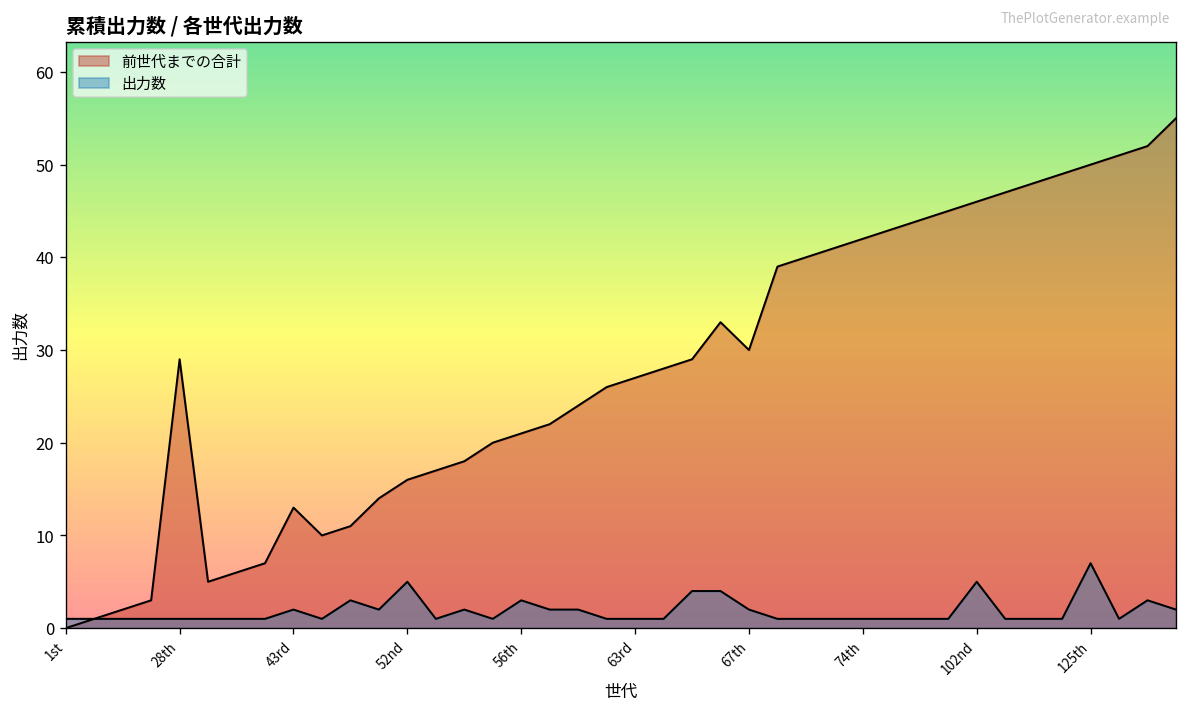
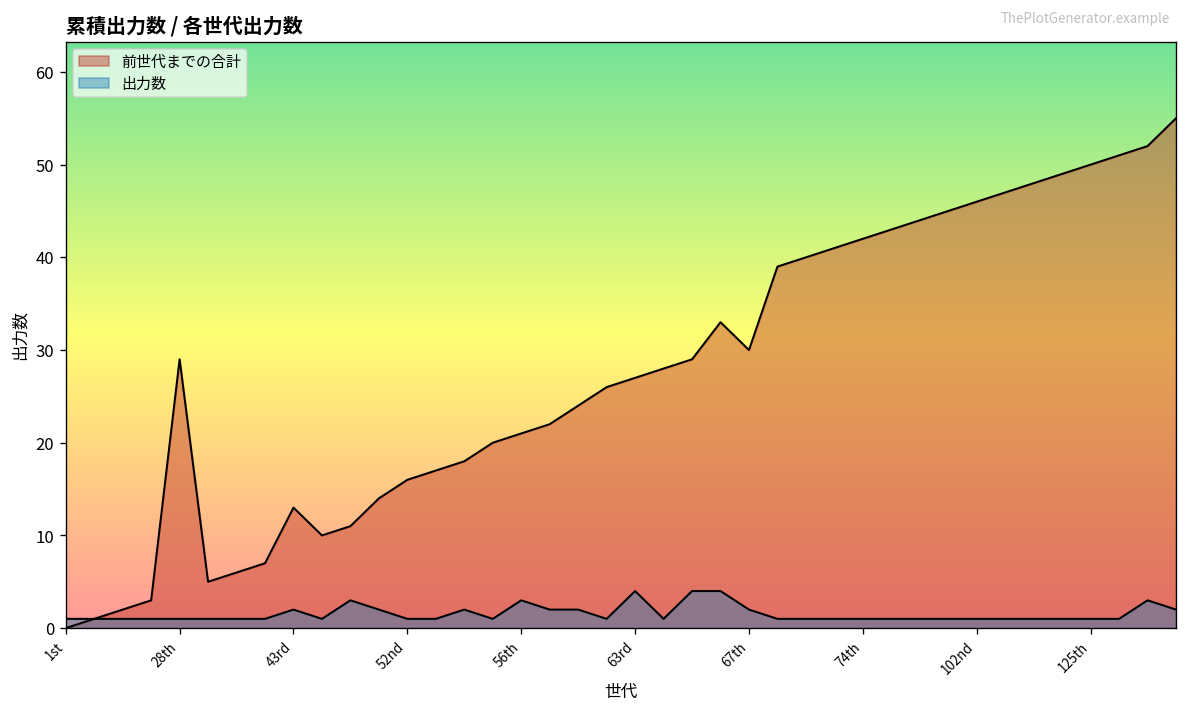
  {
    "前世代までの合計": {
      "1st": 0,
      "28th": 29,
      "43rd": 13,
      "52nd": 16,
      "56th": 21,
      "63rd": 27,
      "67th": 30,
      "74th": 42,
      "102nd": 46,
      "125th": 50
    },
    "出力数": {
      "1st": 1,
      "28th": 1,
      "43rd": 2,
-     "52nd": 5,
+     "52nd": 1,
      "56th": 3,
-     "63rd": 1,
+     "63rd": 4,
      "67th": 2,
      "74th": 1,
-     "102nd": 5,
-     "125th": 7
+     "102nd": 1,
+     "125th": 1
    }
  }
